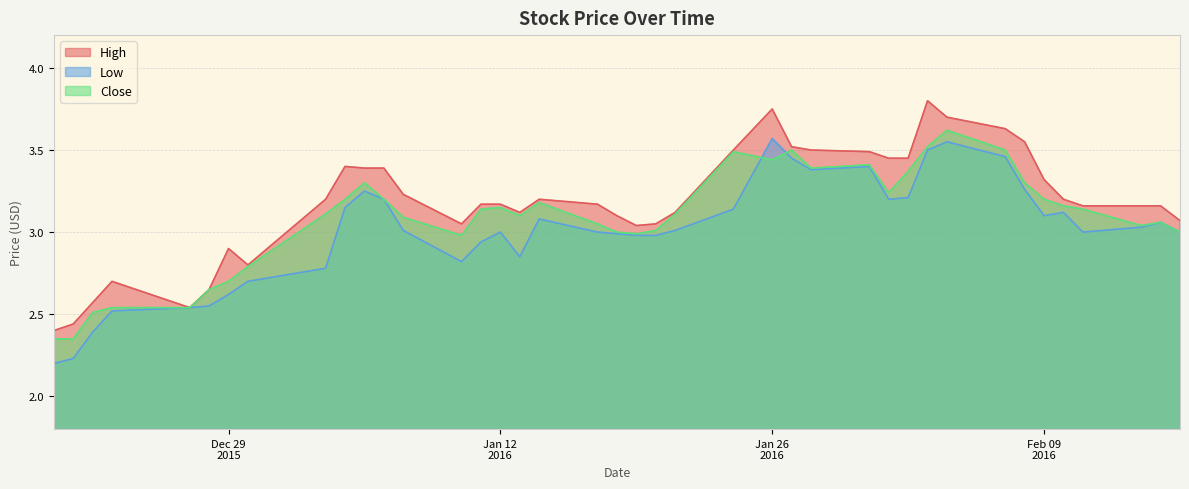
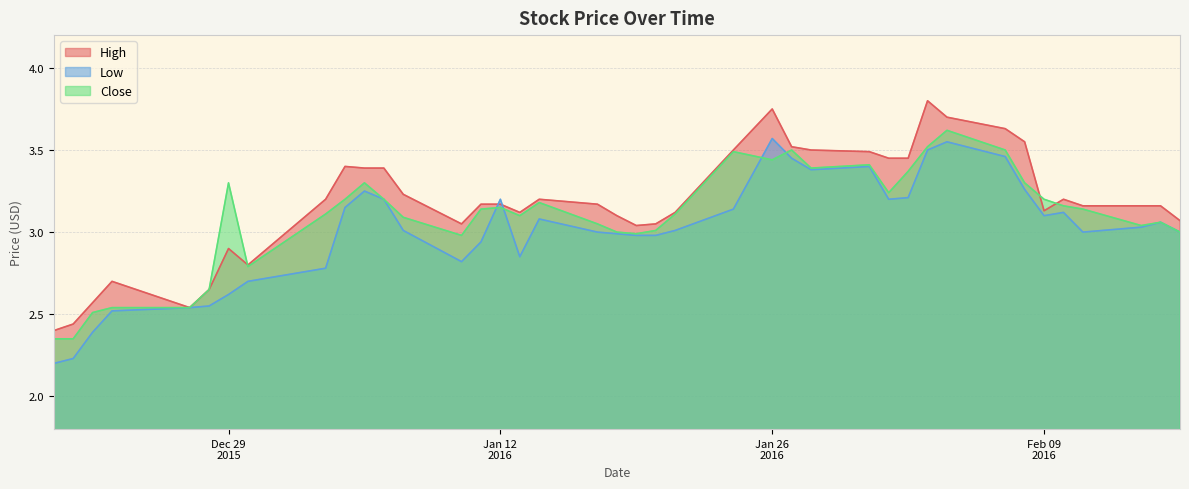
  {
    "High": {
      "Dec 29 2015": 2.90,
      "Jan 12 2016": 3.17,
      "Jan 26 2016": 3.75,
-     "Feb 09 2016": 3.32
+     "Feb 09 2016": 3.13
    },
    "Low": {
      "Dec 29 2015": 2.62,
-     "Jan 12 2016": 3.0,
+     "Jan 12 2016": 3.2,
      "Jan 26 2016": 3.57,
      "Feb 09 2016": 3.1
    },
    "Close": {
-     "Dec 29 2015": 2.7,
+     "Dec 29 2015": 3.3,
      "Jan 12 2016": 3.15,
      "Jan 26 2016": 3.44,
      "Feb 09 2016": 3.2
    }
  }
